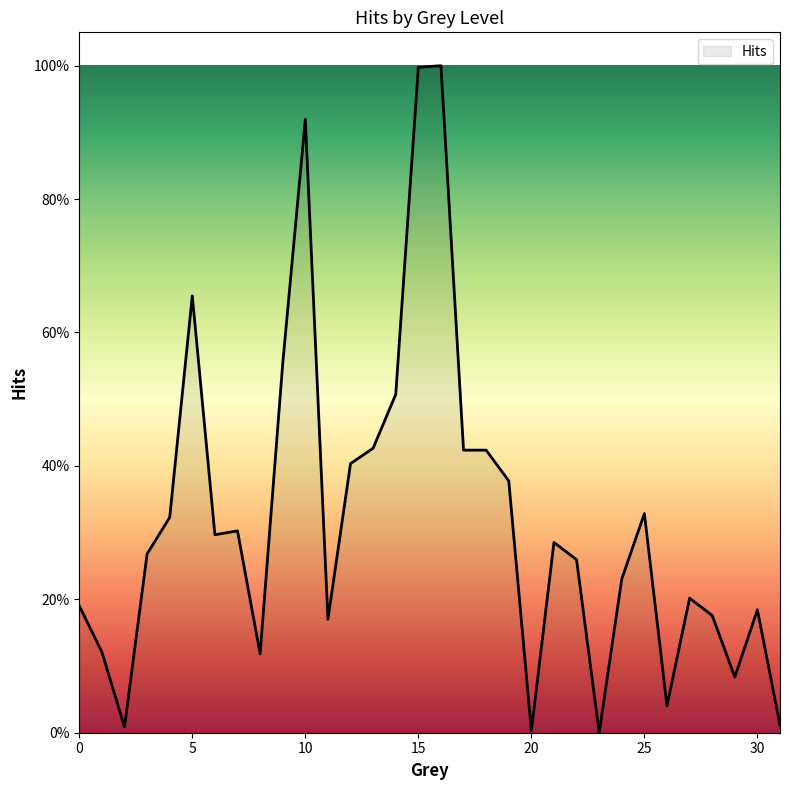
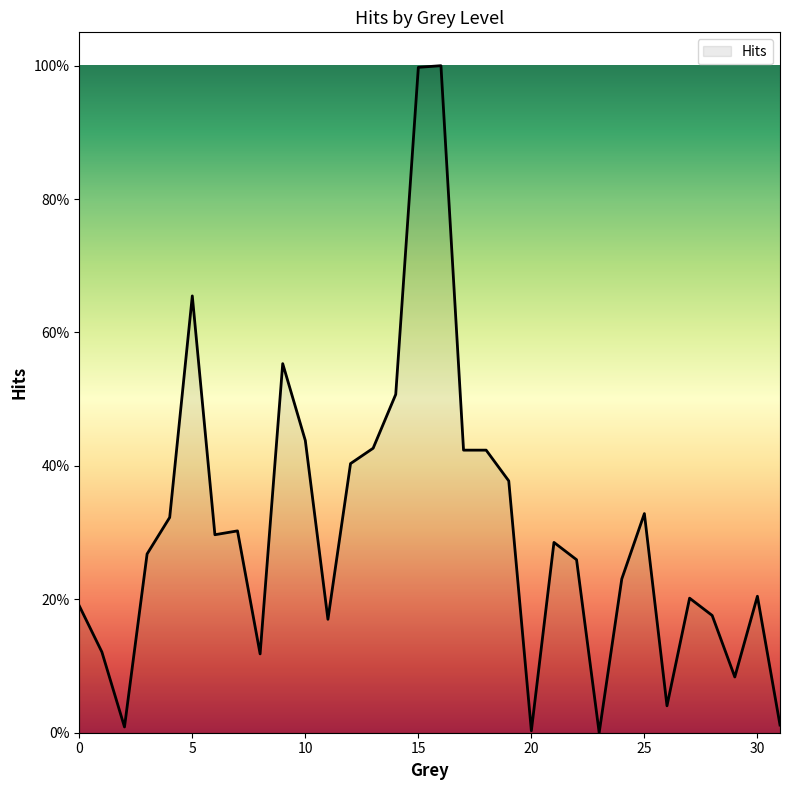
  {
    "0": "19%",
    "5": "65%",
-   "10": "92%",
+   "10": "44%",
    "15": "100%",
    "20": "0%",
    "25": "33%",
-   "30": "18%"
+   "30": "20%"
  }
